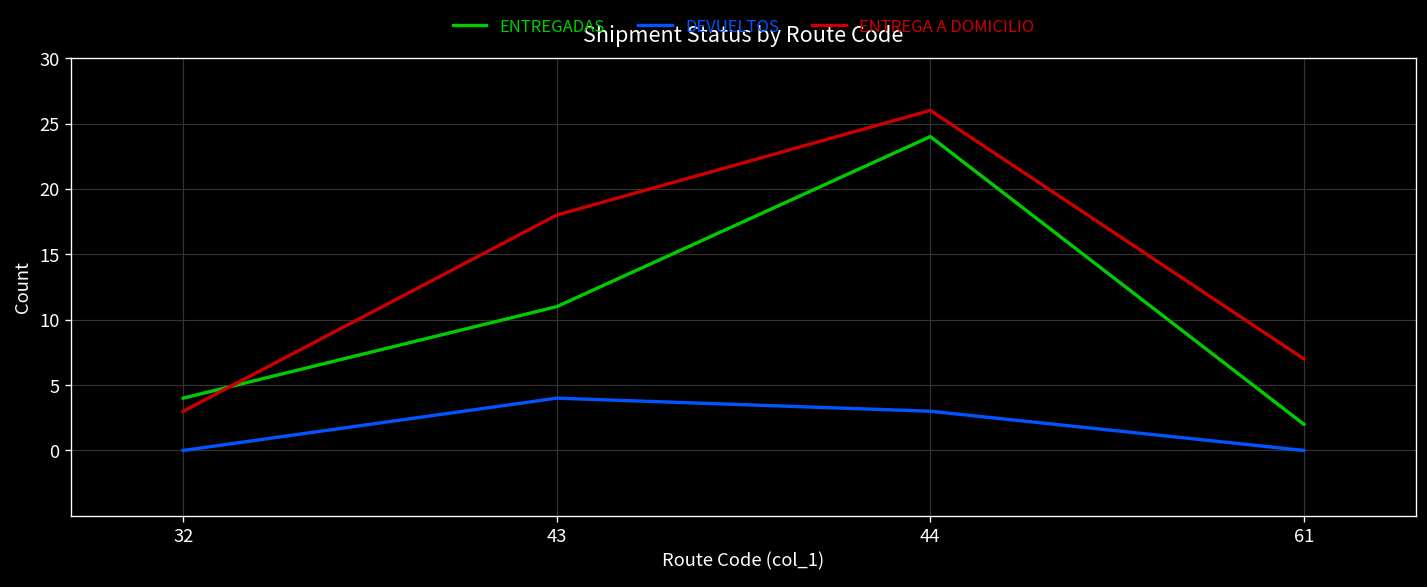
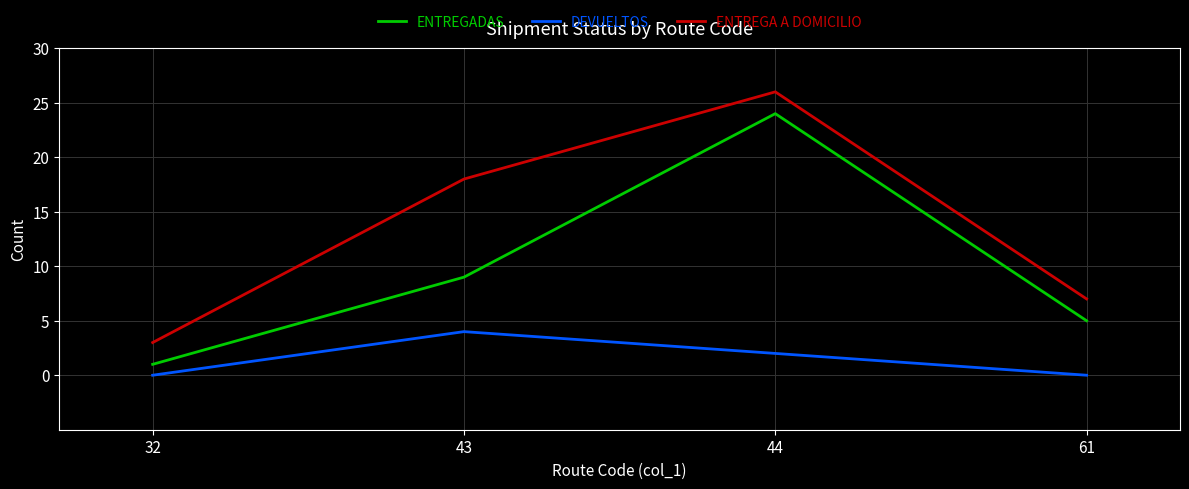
  {
    "ENTREGADAS": {
-     "32": 4,
-     "43": 11,
+     "32": 1,
+     "43": 9,
      "44": 24,
-     "61": 2
+     "61": 5
    },
    "DEVUELTOS": {
      "32": 0,
      "43": 4,
-     "44": 3,
+     "44": 2,
      "61": 0
    },
    "ENTREGA A DOMICILIO": {
      "32": 3,
      "43": 18,
      "44": 26,
      "61": 7
    }
  }
